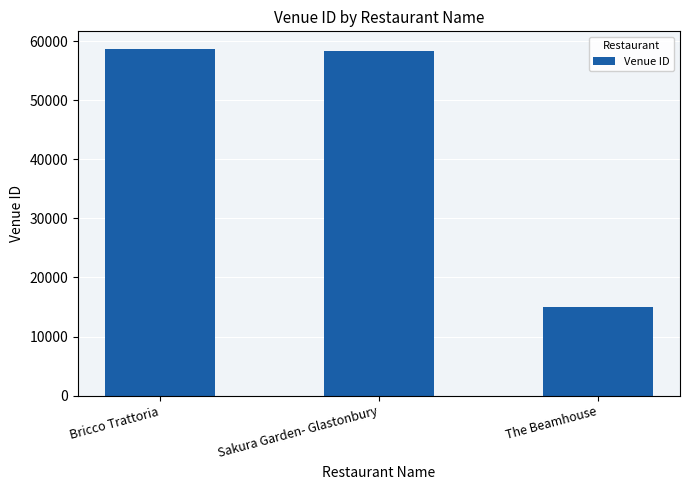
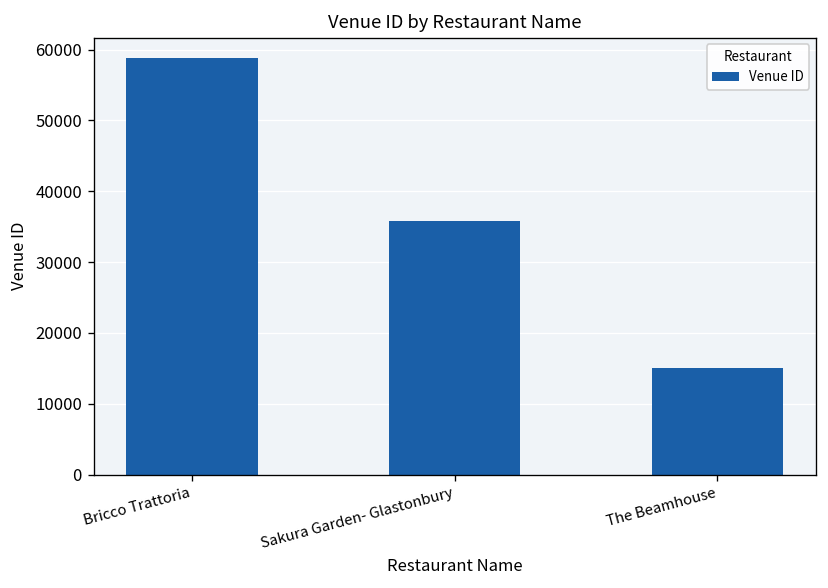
  {
    "Bricco Trattoria": 59000,
-   "Sakura Garden- Glastonbury": 58000,
+   "Sakura Garden- Glastonbury": 36000,
    "The Beamhouse": 15000
  }
